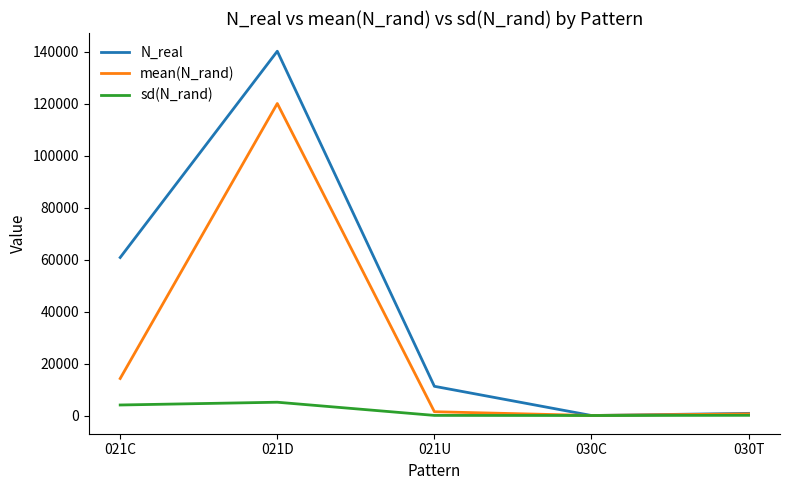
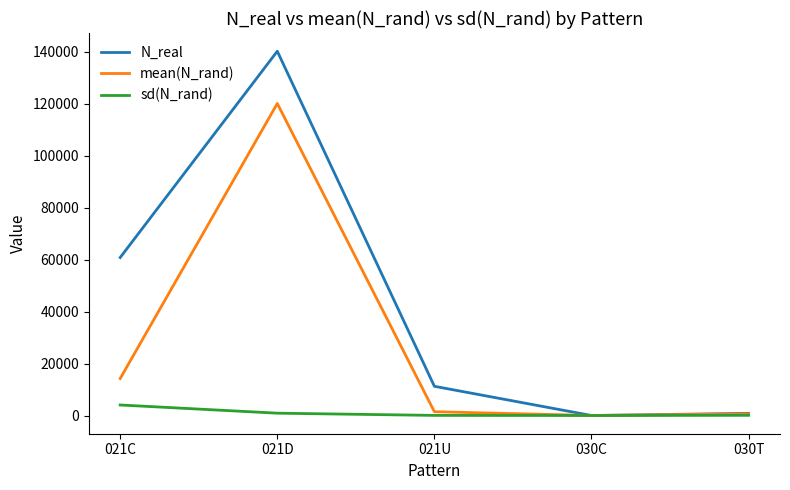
  {
    "N_real": {
      "021C": 61000,
      "021D": 140000,
      "021U": 11000
    },
    "mean(N_rand)": {
      "021C": 14000,
      "021D": 120000,
      "021U": 1000
    },
    "sd(N_rand)": {
      "021C": 4000,
-     "021D": 5000,
+     "021D": 1000,
      "021U": 0
    }
  }
